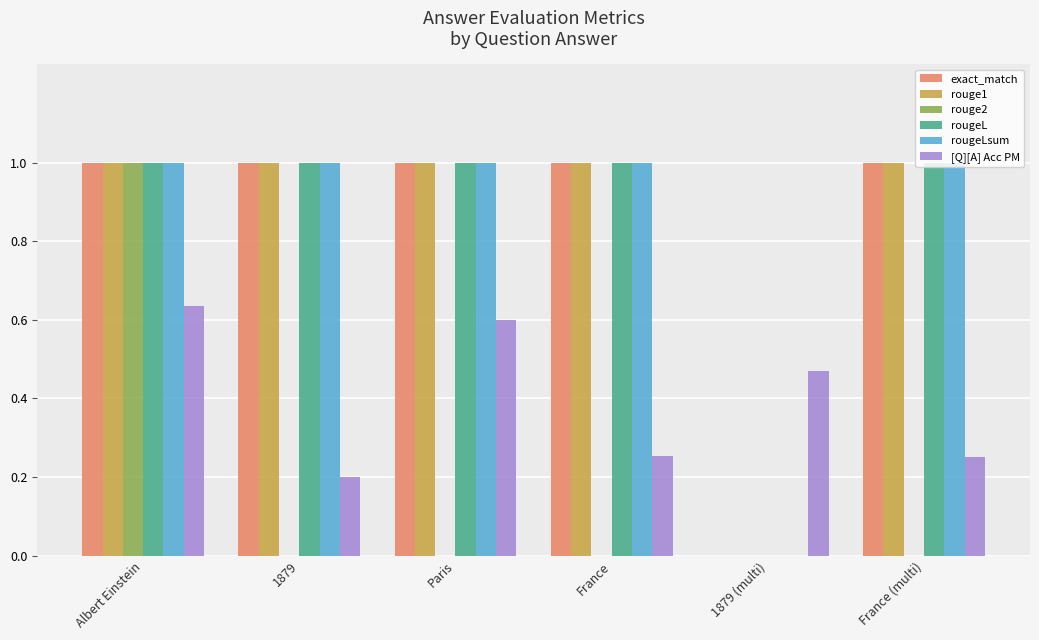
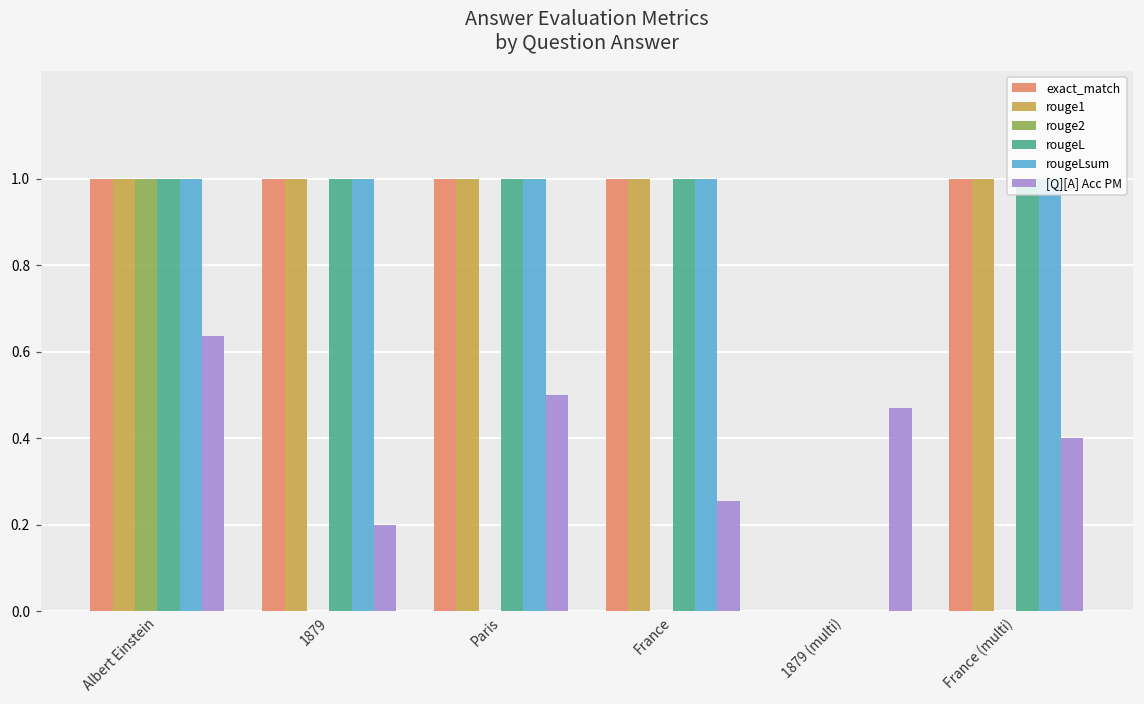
  {
    "rougeL": {
      "Albert Einstein": 1.00,
      "1879": 1.00,
      "Paris": 1.00,
      "France": 1.00,
      "1879 (multi)": 0.00
    },
    "rougeLsum": {
      "Albert Einstein": 1.00,
      "1879": 1.00,
      "Paris": 1.00,
      "France": 1.00,
      "1879 (multi)": 0.00
    },
    "[Q][A] Acc PM": {
      "Albert Einstein": 0.64,
      "1879": 0.20,
-     "Paris": 0.6,
+     "Paris": 0.5,
      "France": 0.25,
      "1879 (multi)": 0.47,
-     "France (multi)": 0.25
+     "France (multi)": 0.40
    }
  }
